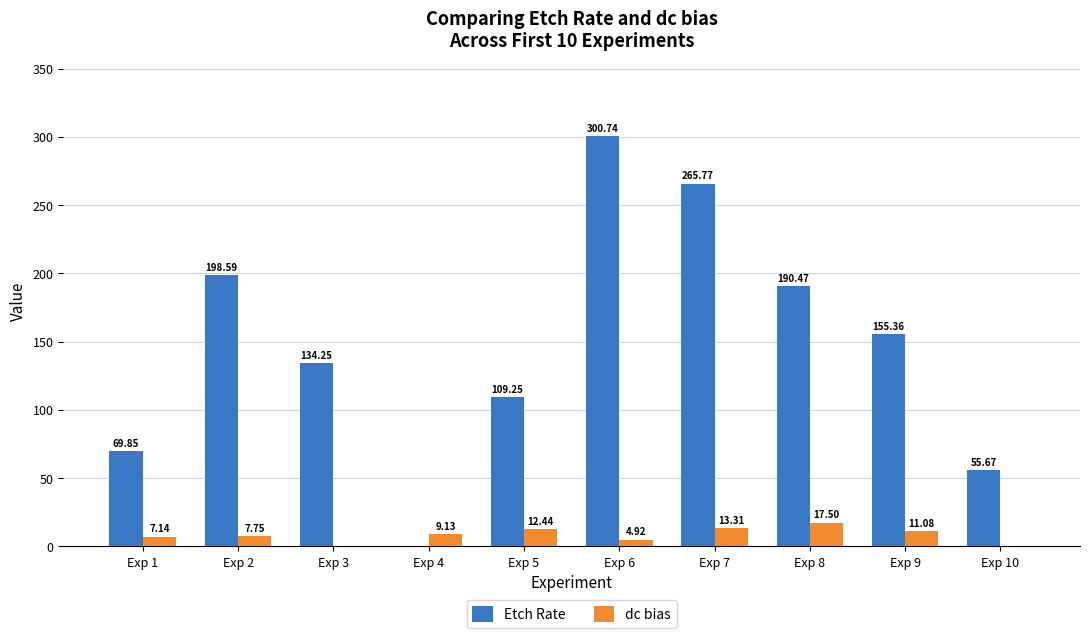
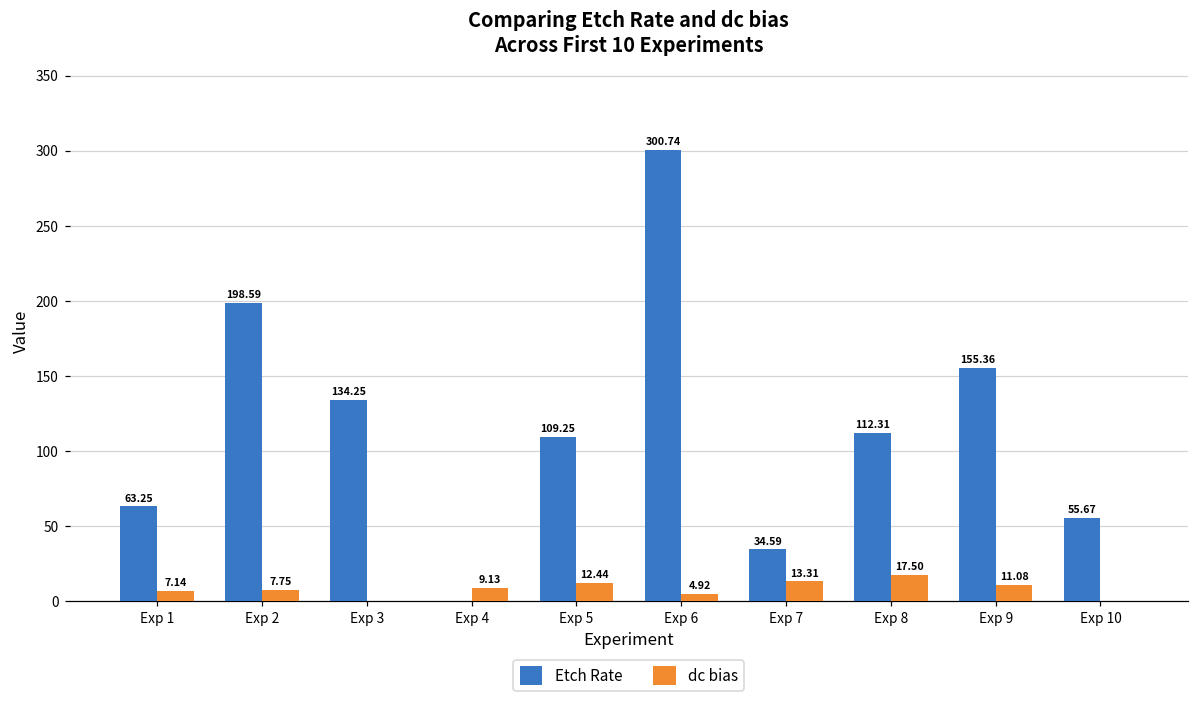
  {
    "Etch Rate": {
-     "Exp 1": 69.85,
+     "Exp 1": 63.25,
      "Exp 2": 198.59,
      "Exp 3": 134.25,
      "Exp 5": 109.25,
      "Exp 6": 300.74,
-     "Exp 7": 265.77,
-     "Exp 8": 190.47,
+     "Exp 7": 34.59,
+     "Exp 8": 112.31,
      "Exp 9": 155.36,
      "Exp 10": 55.67
    },
    "dc bias": {
      "Exp 1": 7.14,
      "Exp 2": 7.75,
      "Exp 4": 9.13,
      "Exp 5": 12.44,
      "Exp 6": 4.92,
      "Exp 7": 13.31,
      "Exp 8": 17.50,
      "Exp 9": 11.08
    }
  }
